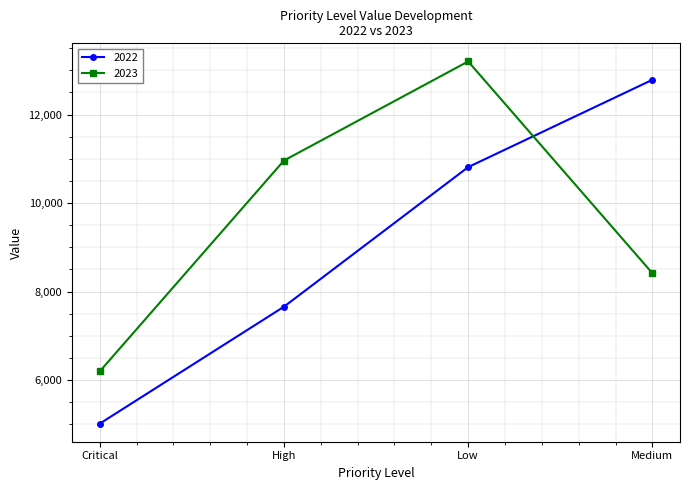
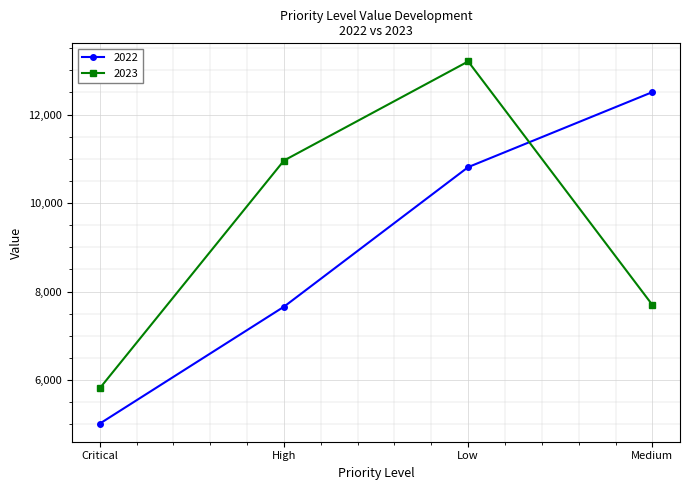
  {
    "2022": {
      "Critical": "5,000",
      "High": "7,700",
      "Low": "10,800",
-     "Medium": "12,800"
+     "Medium": "12,500"
    },
    "2023": {
-     "Critical": "6,200",
+     "Critical": "5,800",
      "High": "11,000",
      "Low": "13,200",
-     "Medium": "8,400"
+     "Medium": "7,700"
    }
  }
